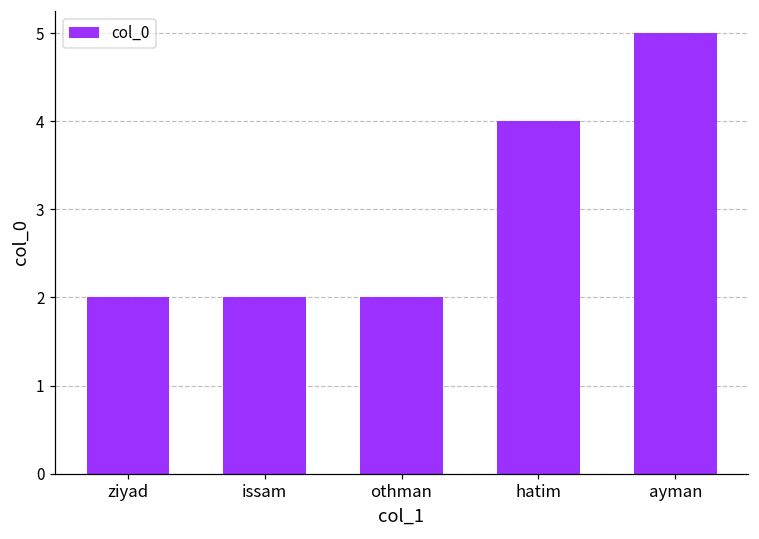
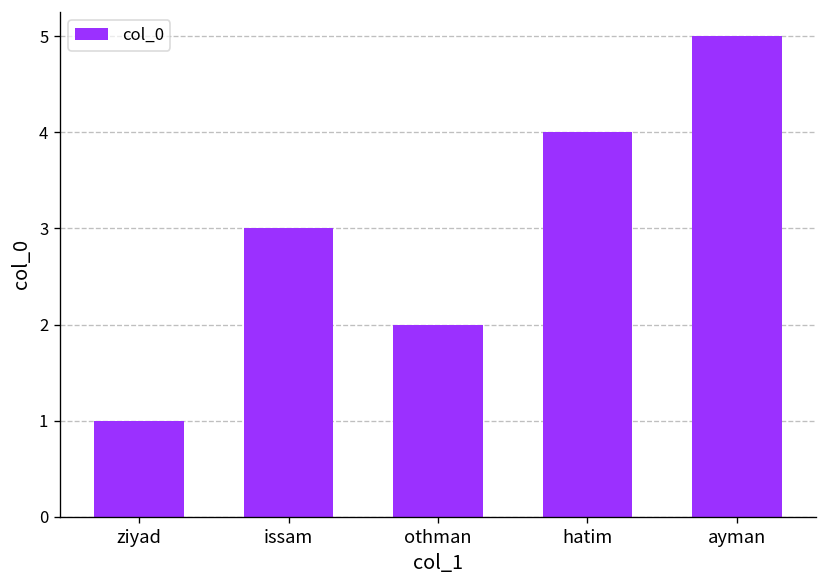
  {
-   "ziyad": 2,
-   "issam": 2,
+   "ziyad": 1,
+   "issam": 3,
    "othman": 2,
    "hatim": 4,
    "ayman": 5
  }
